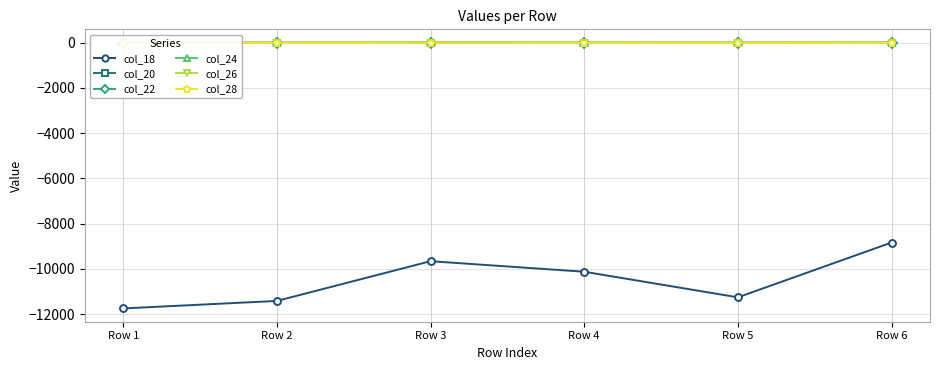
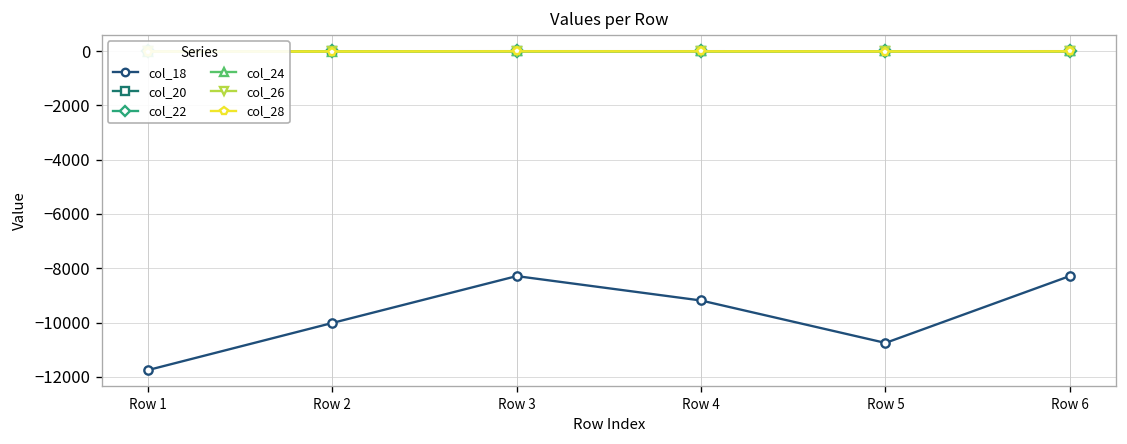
  {
    "col_18": {
      "Row 1": -11800,
-     "Row 2": -11400,
-     "Row 3": -9700,
-     "Row 4": -10100,
-     "Row 5": -11300,
-     "Row 6": -8800
+     "Row 2": -10000,
+     "Row 3": -8300,
+     "Row 4": -9200,
+     "Row 5": -10700,
+     "Row 6": -8300
    },
    "col_28": {
      "Row 2": 0,
      "Row 3": 0,
      "Row 4": 0,
      "Row 5": 0,
      "Row 6": 0
    }
  }
